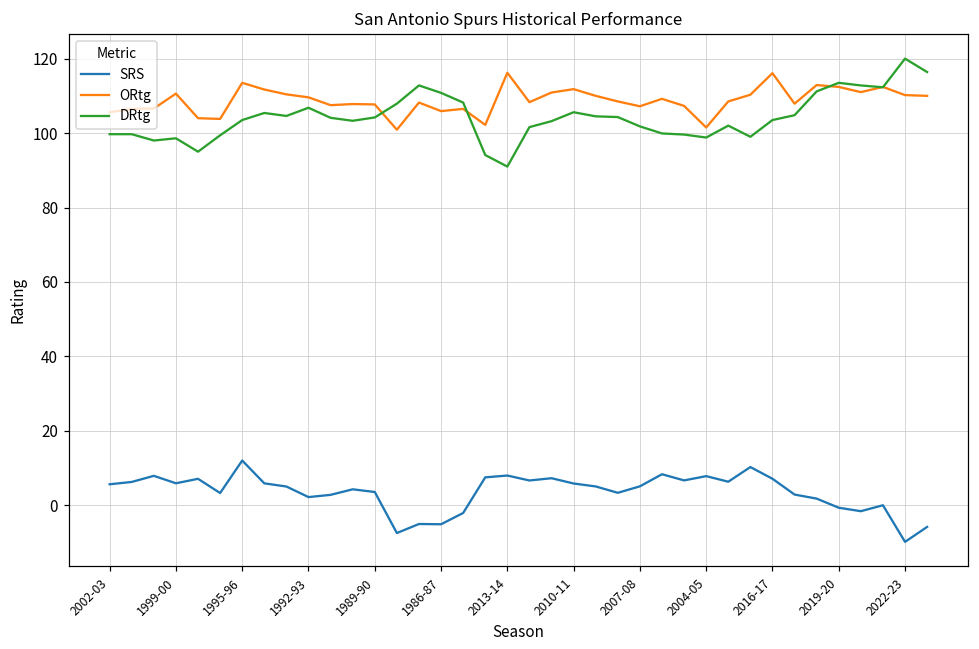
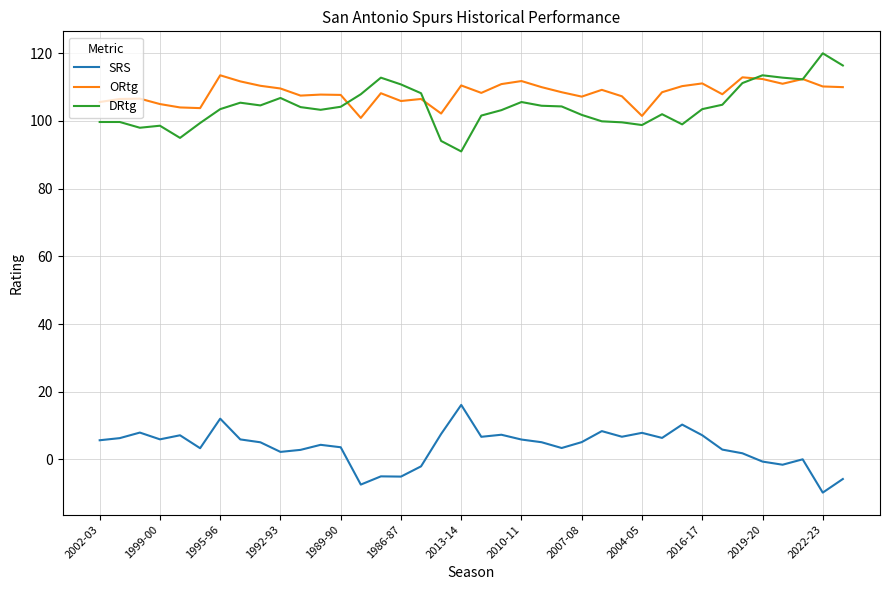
  {
    "SRS": {
      "2002-03": 6,
      "1999-00": 6,
      "1995-96": 12,
      "1992-93": 2,
      "1989-90": 4,
      "1986-87": -5,
-     "2013-14": 8,
+     "2013-14": 16,
      "2010-11": 6,
      "2007-08": 5,
      "2004-05": 8,
      "2016-17": 7,
      "2019-20": -1,
      "2022-23": -10
    },
    "ORtg": {
-     "1999-00": 111,
+     "1999-00": 105,
      "1995-96": 114,
      "1992-93": 110,
      "1989-90": 108,
      "1986-87": 106,
-     "2013-14": 116,
+     "2013-14": 111,
      "2010-11": 112,
      "2007-08": 107,
      "2004-05": 102,
-     "2016-17": 116,
+     "2016-17": 111,
      "2019-20": 112,
      "2022-23": 110
    },
    "DRtg": {
      "2002-03": 100,
      "1999-00": 99,
      "1995-96": 104,
      "1992-93": 107,
      "1989-90": 104,
      "1986-87": 111,
      "2013-14": 91,
      "2010-11": 106,
      "2007-08": 102,
      "2004-05": 99,
      "2016-17": 104,
      "2019-20": 114,
      "2022-23": 120
    }
  }
